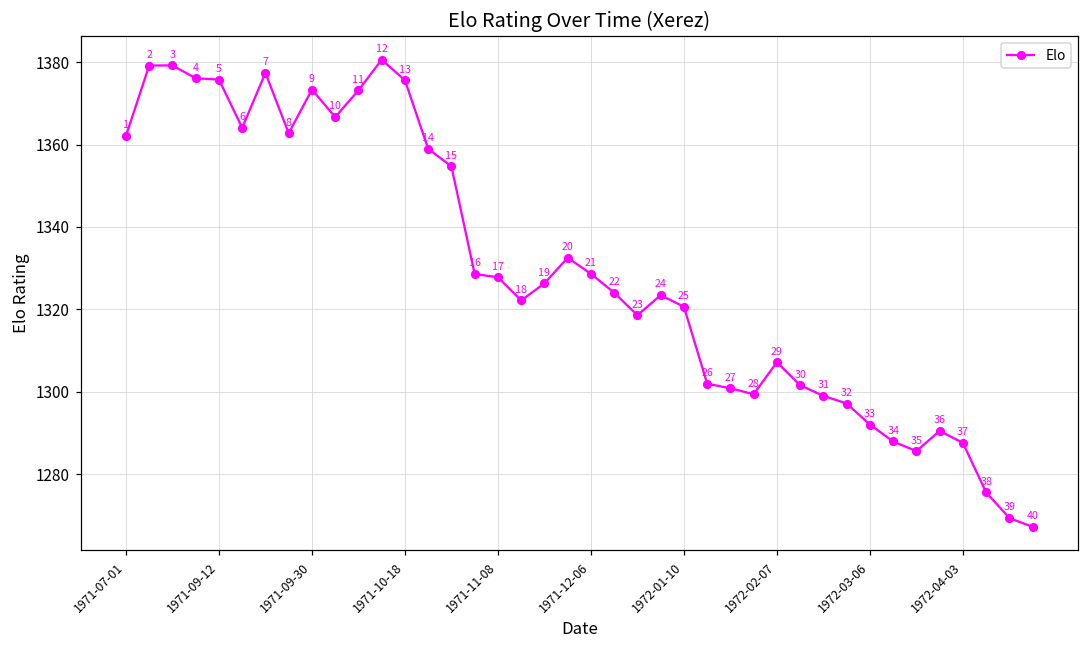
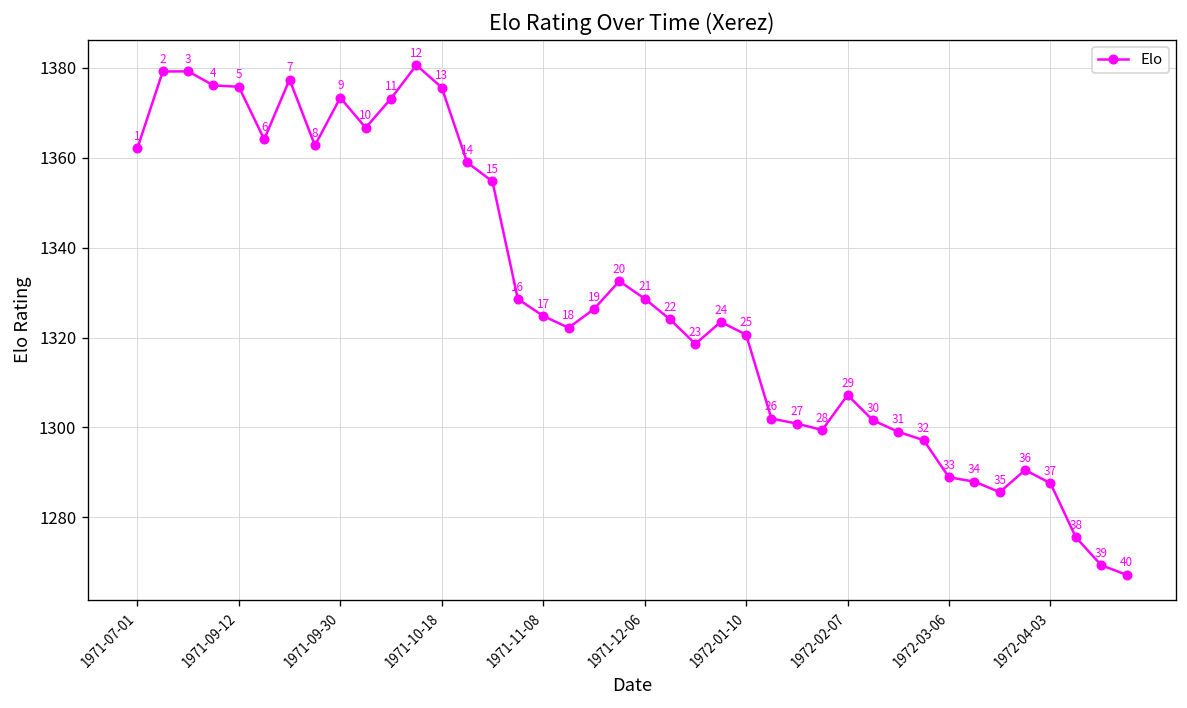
  {
-   "1971-11-08": 1328,
-   "1972-03-06": 1292
+   "1971-11-08": 1325,
+   "1972-03-06": 1289
  }
